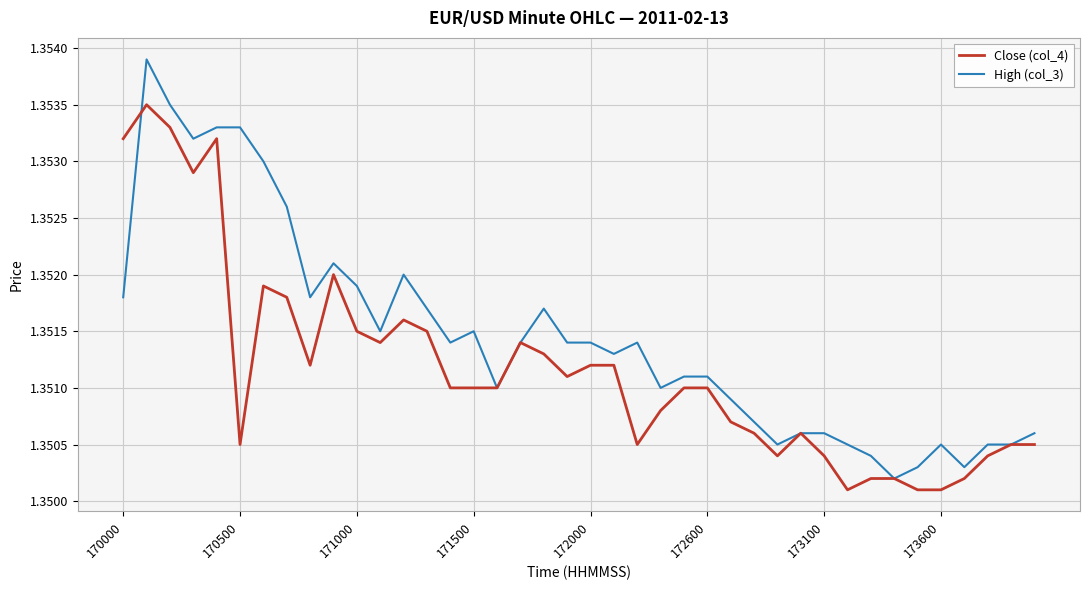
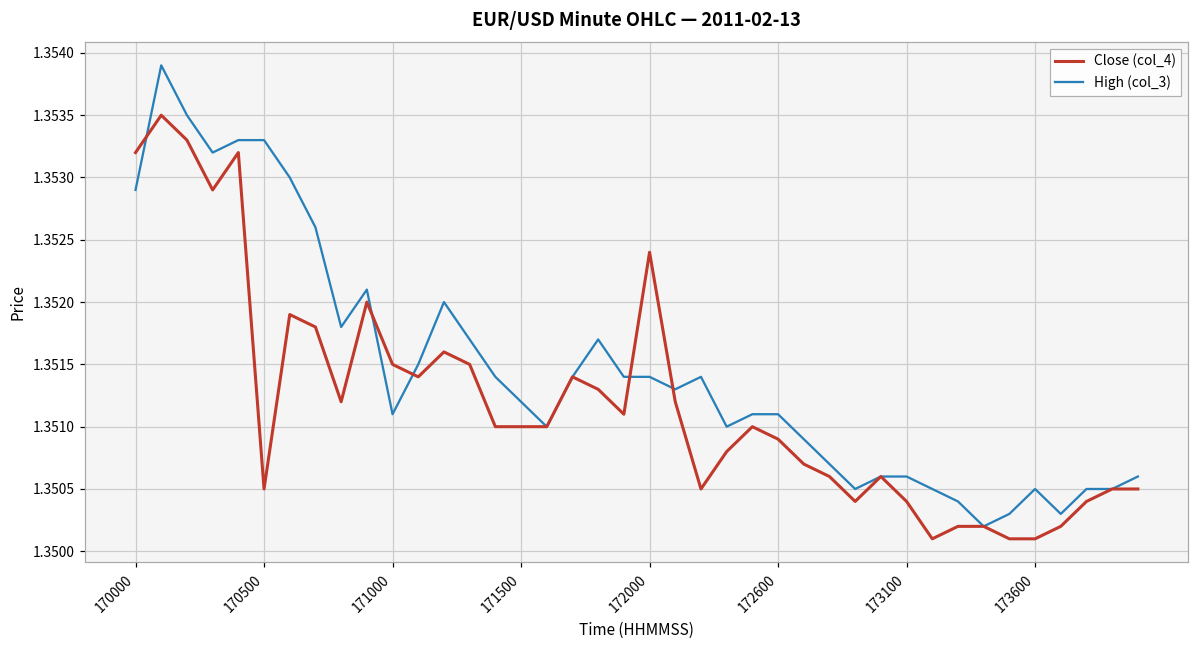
  {
    "Close (col_4)": {
      "170000": 1.3532,
      "170500": 1.3505,
      "171000": 1.3515,
      "171500": 1.3510,
-     "172000": 1.3512,
-     "172600": 1.3510,
+     "172000": 1.3524,
+     "172600": 1.3509,
      "173100": 1.3504,
      "173600": 1.3501
    },
    "High (col_3)": {
-     "170000": 1.3518,
+     "170000": 1.3529,
      "170500": 1.3533,
-     "171000": 1.3519,
-     "171500": 1.3515,
+     "171000": 1.3511,
+     "171500": 1.3512,
      "172000": 1.3514,
      "172600": 1.3511,
      "173100": 1.3506,
      "173600": 1.3505
    }
  }
